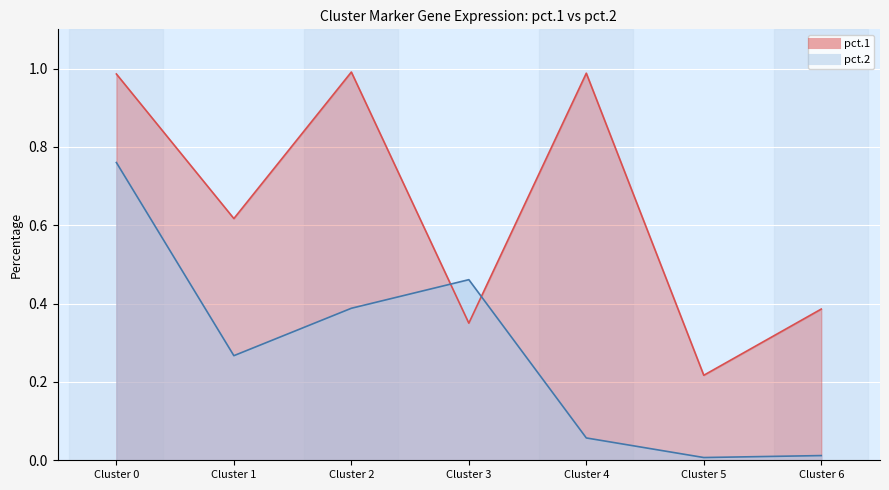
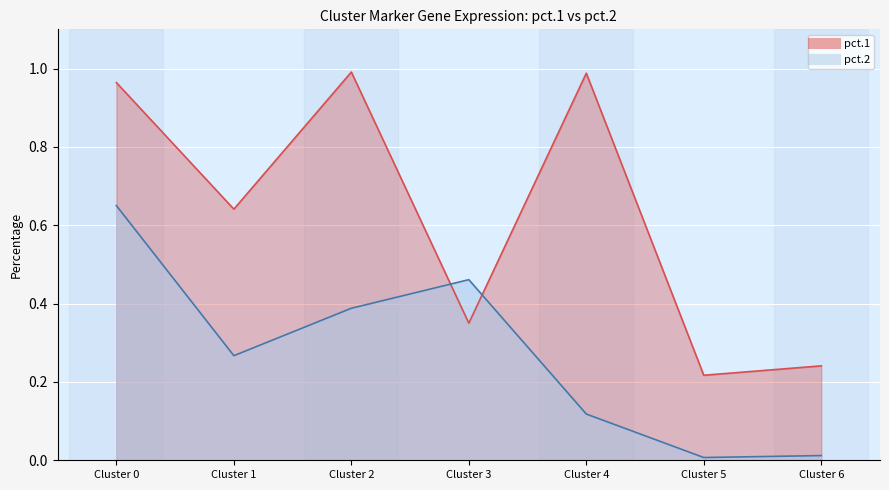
  {
    "pct.1": {
-     "Cluster 0": 0.99,
-     "Cluster 1": 0.62,
+     "Cluster 0": 0.96,
+     "Cluster 1": 0.64,
      "Cluster 2": 0.99,
      "Cluster 3": 0.35,
      "Cluster 4": 0.99,
      "Cluster 5": 0.22,
-     "Cluster 6": 0.39
+     "Cluster 6": 0.24
    },
    "pct.2": {
-     "Cluster 0": 0.76,
+     "Cluster 0": 0.65,
      "Cluster 1": 0.27,
      "Cluster 2": 0.39,
      "Cluster 3": 0.46,
-     "Cluster 4": 0.06,
+     "Cluster 4": 0.12,
      "Cluster 5": 0.01,
      "Cluster 6": 0.01
    }
  }
